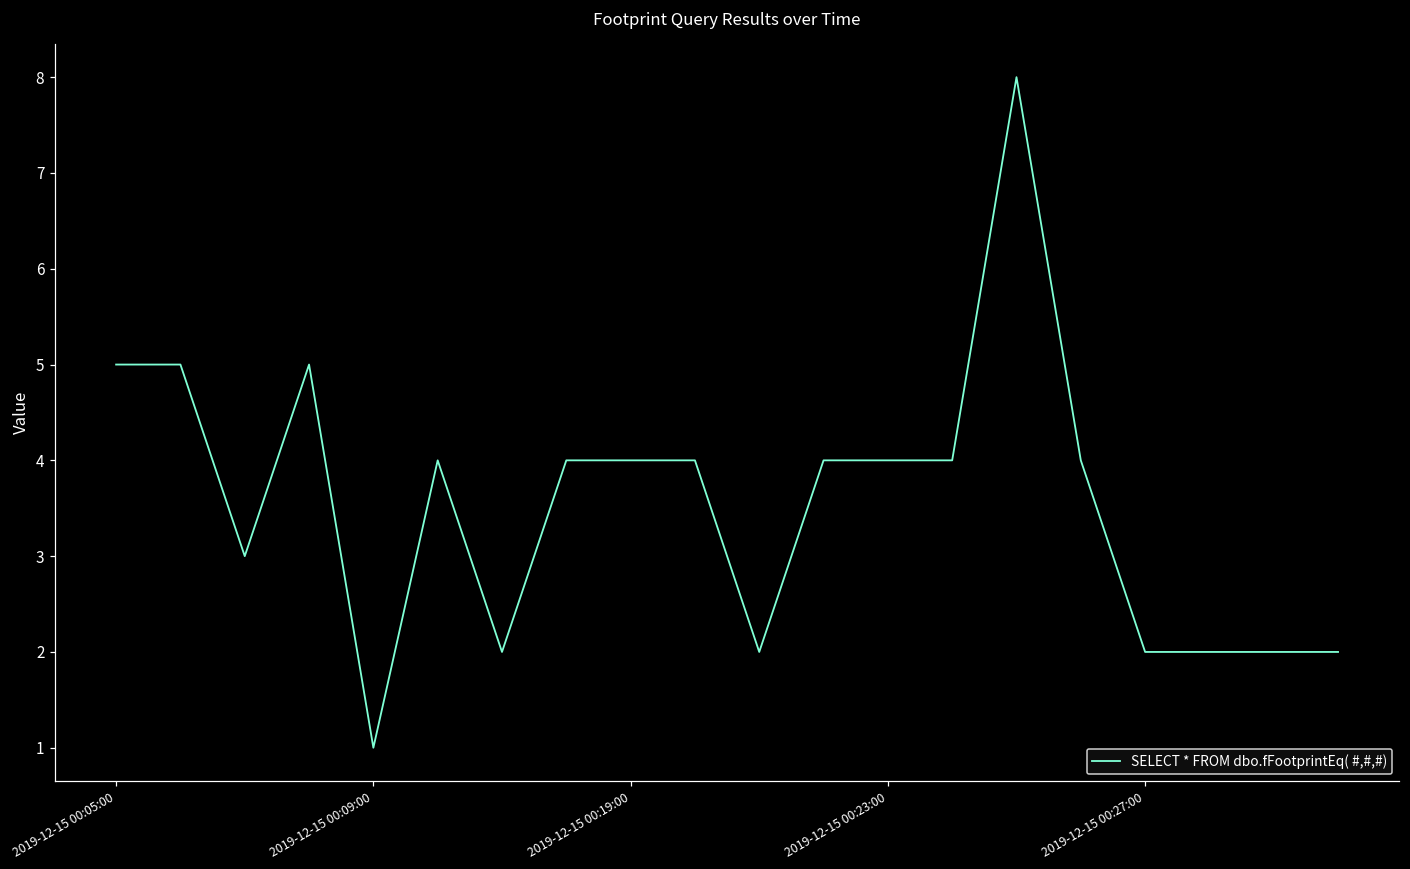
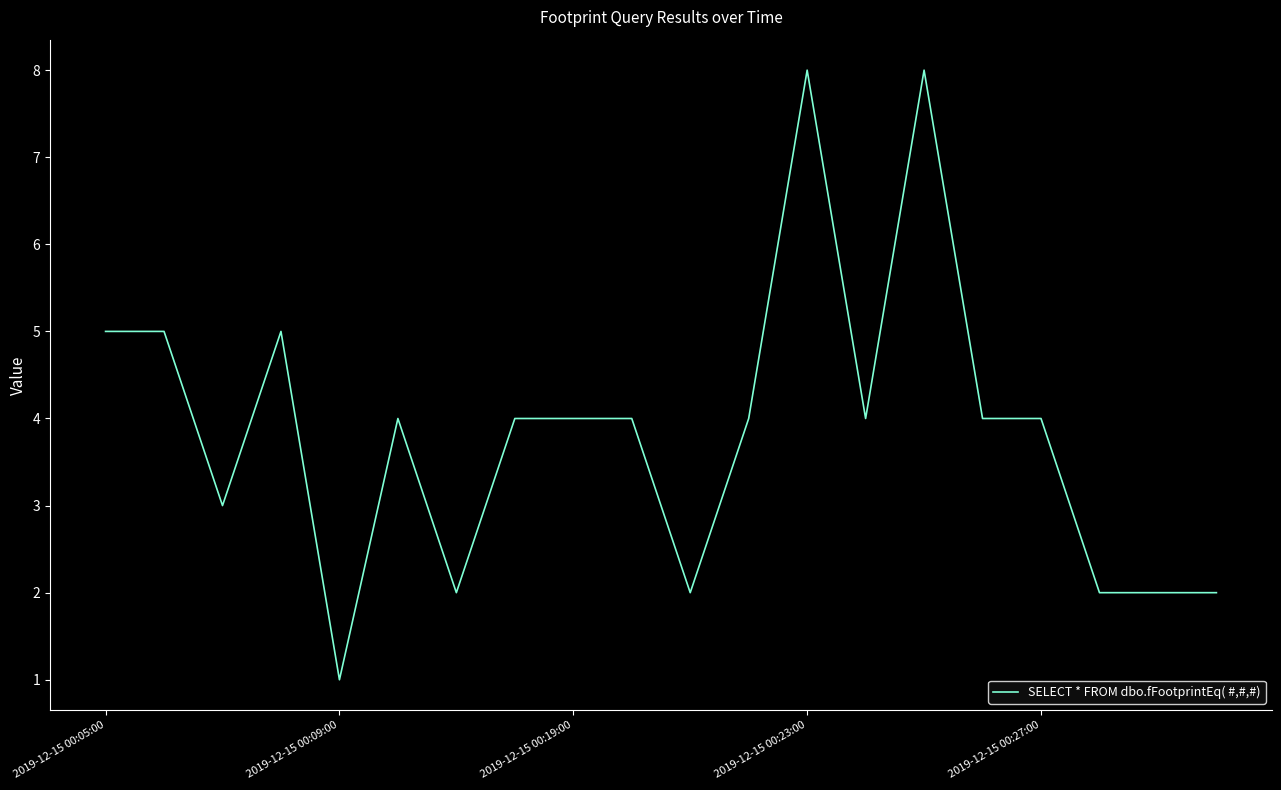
  {
    "2019-12-15 00:05:00": 5,
    "2019-12-15 00:09:00": 1,
    "2019-12-15 00:19:00": 4,
-   "2019-12-15 00:23:00": 4,
-   "2019-12-15 00:27:00": 2
+   "2019-12-15 00:23:00": 8,
+   "2019-12-15 00:27:00": 4
  }
